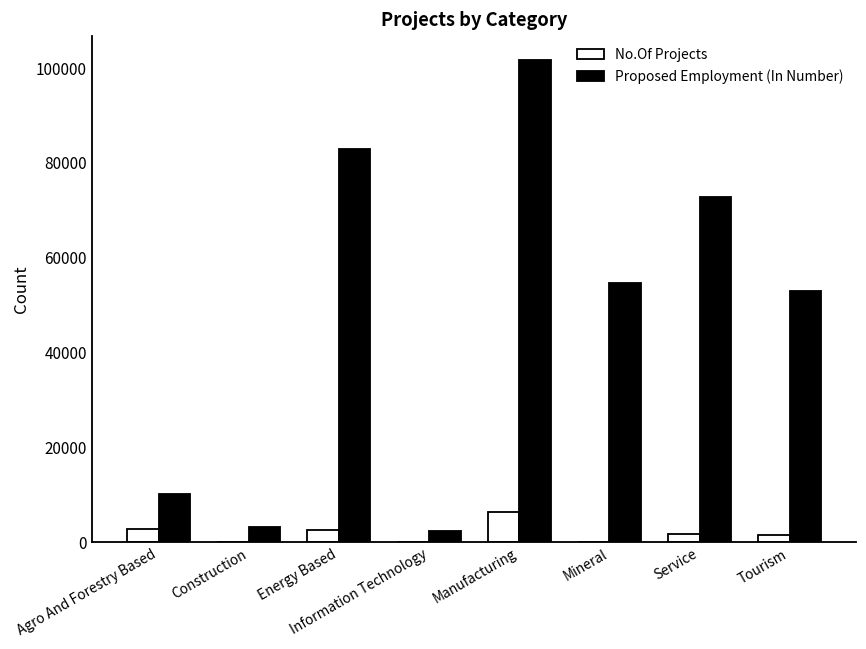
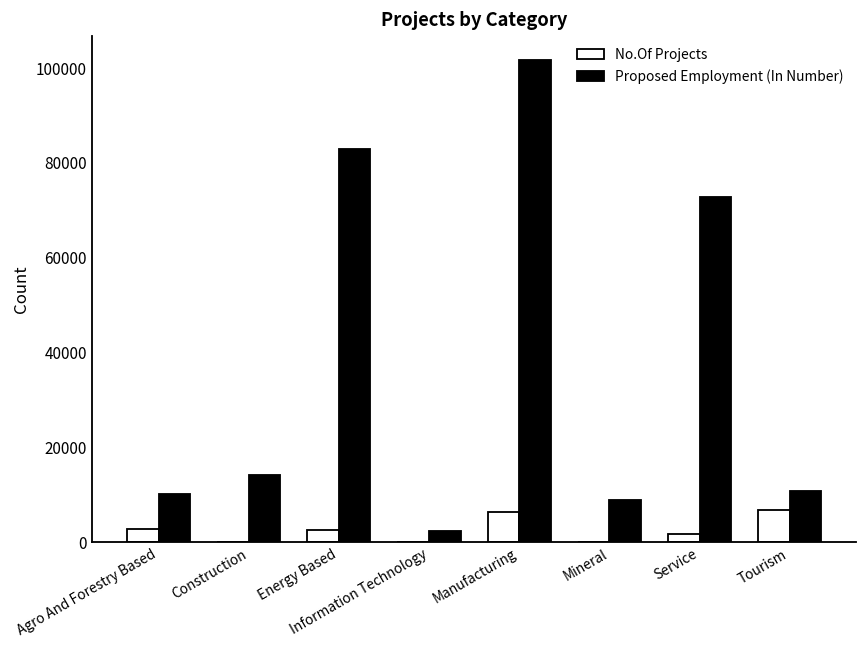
  {
    "No.Of Projects": {
      "Agro And Forestry Based": 3000,
      "Energy Based": 2000,
      "Manufacturing": 6000,
      "Service": 2000,
-     "Tourism": 2000
+     "Tourism": 7000
    },
    "Proposed Employment (In Number)": {
      "Agro And Forestry Based": 10000,
-     "Construction": 3000,
+     "Construction": 14000,
      "Energy Based": 83000,
      "Information Technology": 2000,
      "Manufacturing": 102000,
-     "Mineral": 55000,
+     "Mineral": 9000,
      "Service": 73000,
-     "Tourism": 53000
+     "Tourism": 11000
    }
  }
